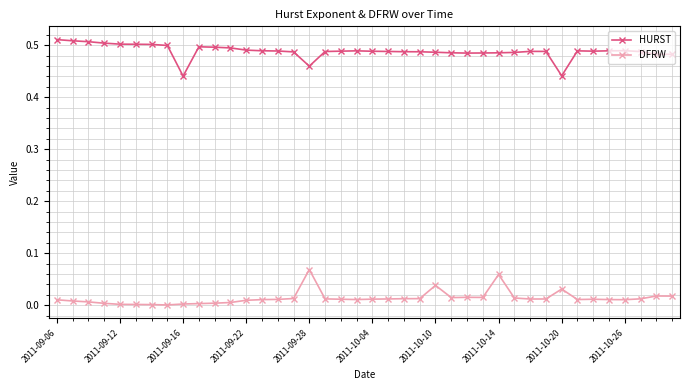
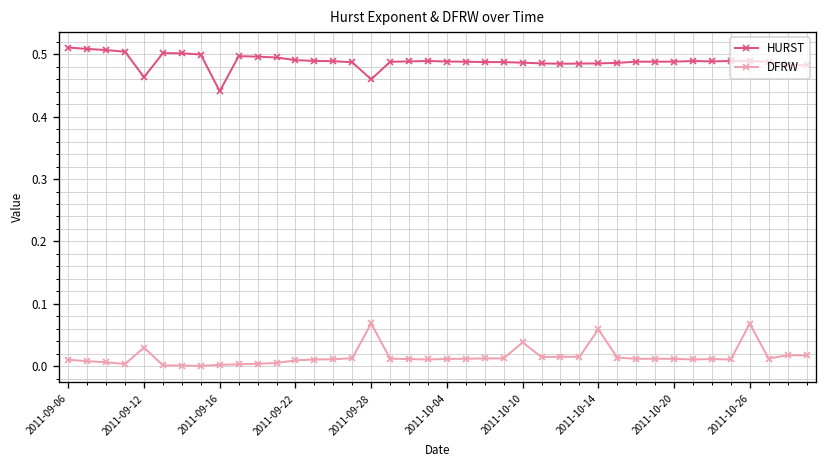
  {
    "HURST": {
      "2011-09-06": 0.51,
-     "2011-09-12": 0.50,
+     "2011-09-12": 0.46,
      "2011-09-16": 0.44,
      "2011-09-22": 0.49,
      "2011-09-28": 0.46,
      "2011-10-04": 0.49,
      "2011-10-10": 0.49,
      "2011-10-14": 0.49,
-     "2011-10-20": 0.44
+     "2011-10-20": 0.49
    },
    "DFRW": {
      "2011-09-06": 0.01,
-     "2011-09-12": 0.00,
+     "2011-09-12": 0.03,
      "2011-09-16": 0.00,
      "2011-09-22": 0.01,
      "2011-09-28": 0.07,
      "2011-10-04": 0.01,
      "2011-10-10": 0.04,
      "2011-10-14": 0.06,
-     "2011-10-20": 0.03,
-     "2011-10-26": 0.01
+     "2011-10-20": 0.01,
+     "2011-10-26": 0.07
    }
  }
